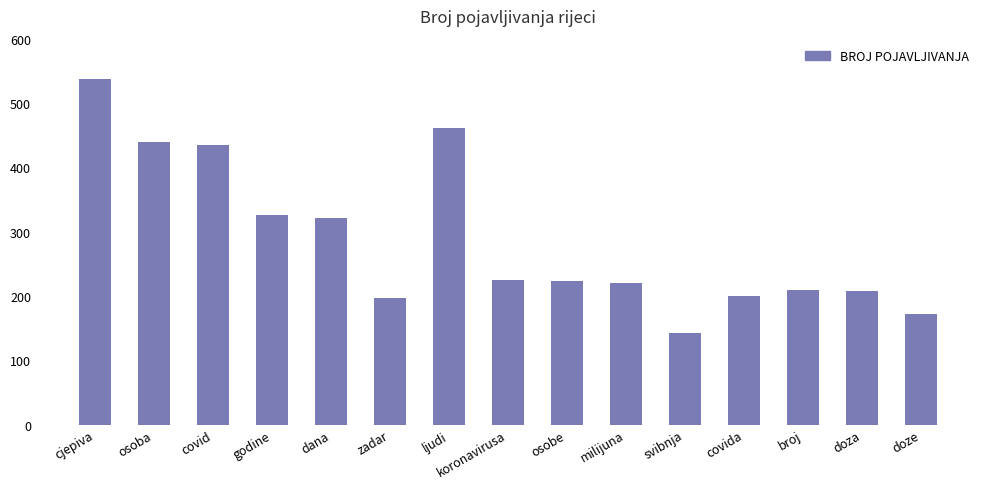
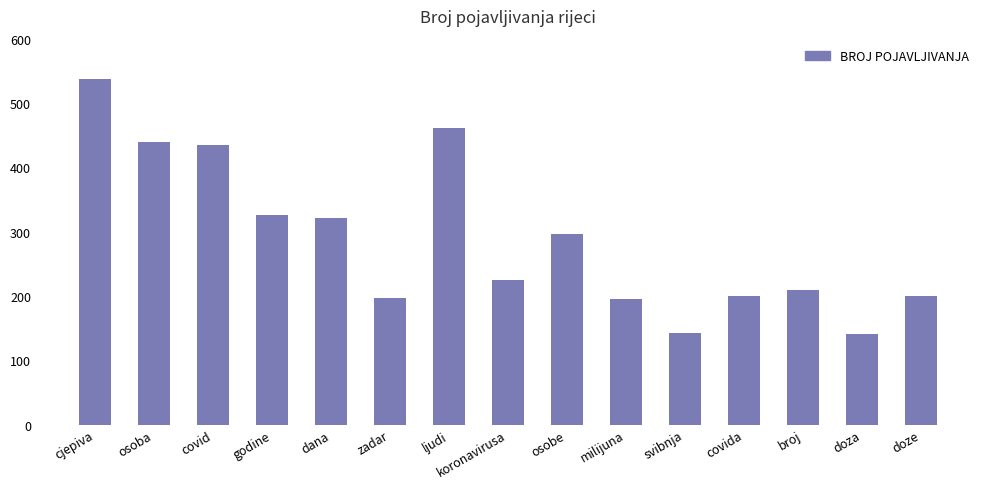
  {
    "cjepiva": 540,
    "osoba": 440,
    "covid": 430,
    "godine": 330,
    "dana": 320,
    "zadar": 200,
    "ljudi": 460,
    "koronavirusa": 230,
-   "osobe": 220,
-   "milijuna": 220,
+   "osobe": 300,
+   "milijuna": 200,
    "svibnja": 140,
    "covida": 200,
    "broj": 210,
-   "doza": 210,
-   "doze": 170
+   "doza": 140,
+   "doze": 200
  }
